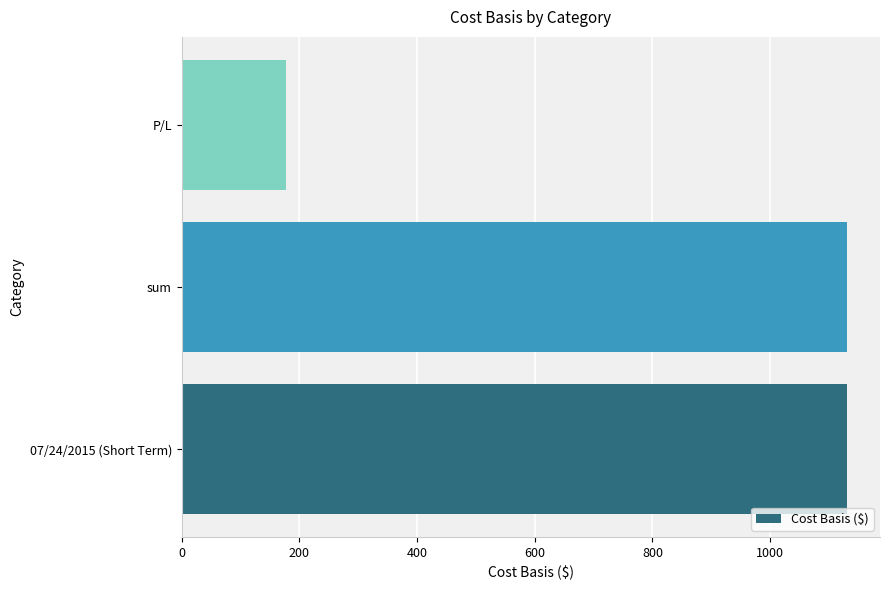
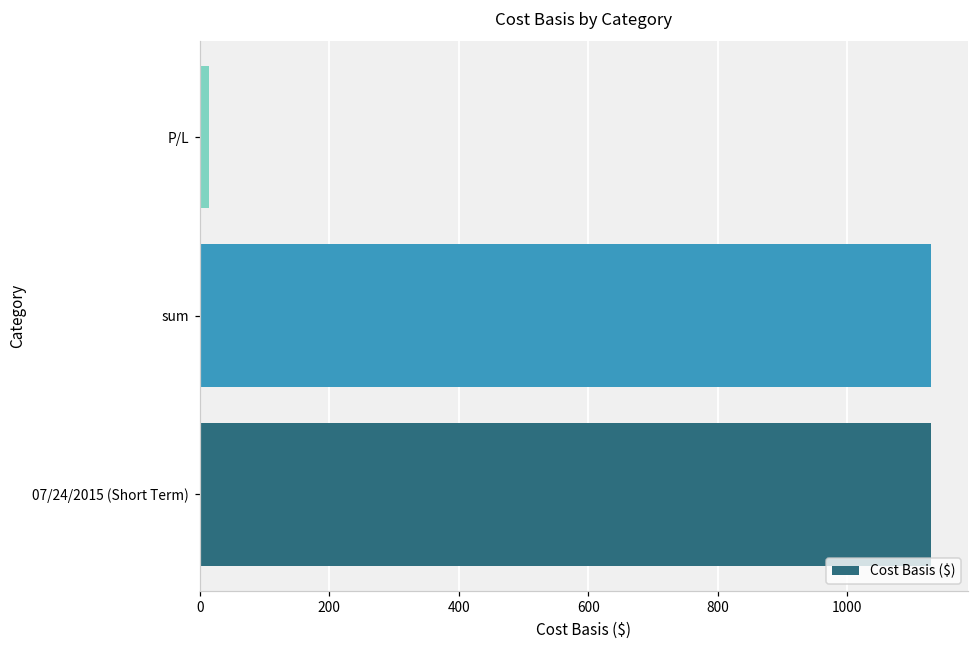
  {
-   "P/L": 180,
+   "P/L": 10,
    "sum": 1130,
    "07/24/2015 (Short Term)": 1130
  }
